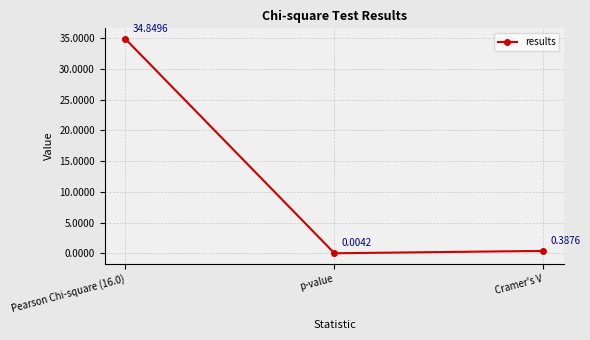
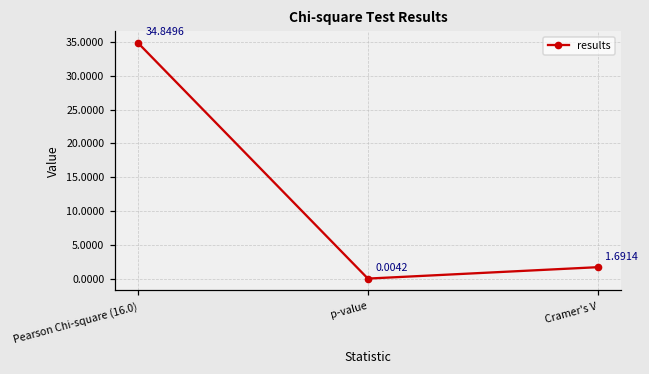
  {
    "Pearson Chi-square (16.0)": 34.8496,
    "p-value": 0.0042,
-   "Cramer's V": 0.3876
+   "Cramer's V": 1.6914
  }
